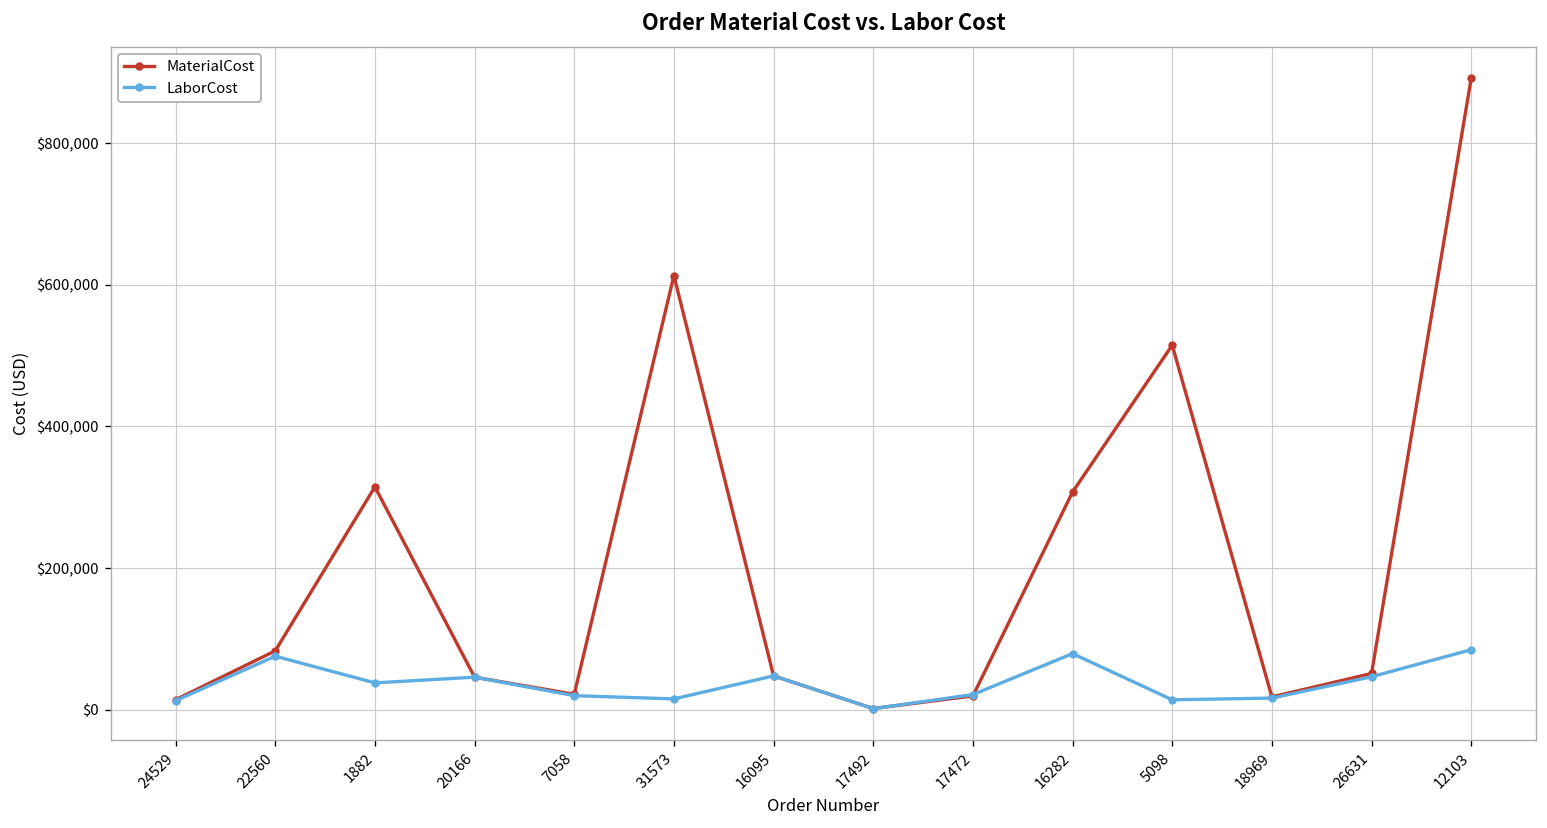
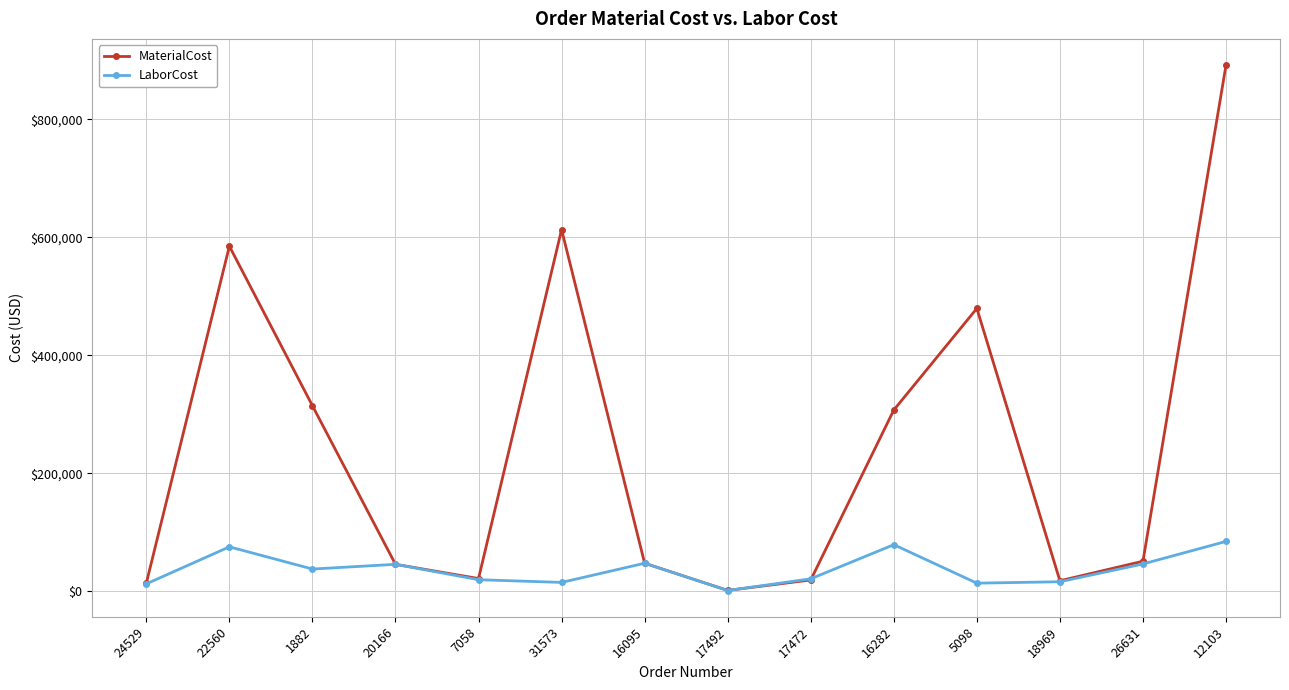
  {
    "MaterialCost": {
-     "22560": "$80,000",
+     "22560": "$590,000",
      "1882": "$310,000",
      "31573": "$610,000",
      "16282": "$310,000",
-     "5098": "$510,000",
+     "5098": "$480,000",
      "26631": "$50,000",
      "12103": "$890,000"
    },
    "LaborCost": {
      "22560": "$80,000",
      "1882": "$40,000",
      "31573": "$20,000",
      "16282": "$80,000",
      "5098": "$10,000",
      "26631": "$50,000",
      "12103": "$80,000"
    }
  }
